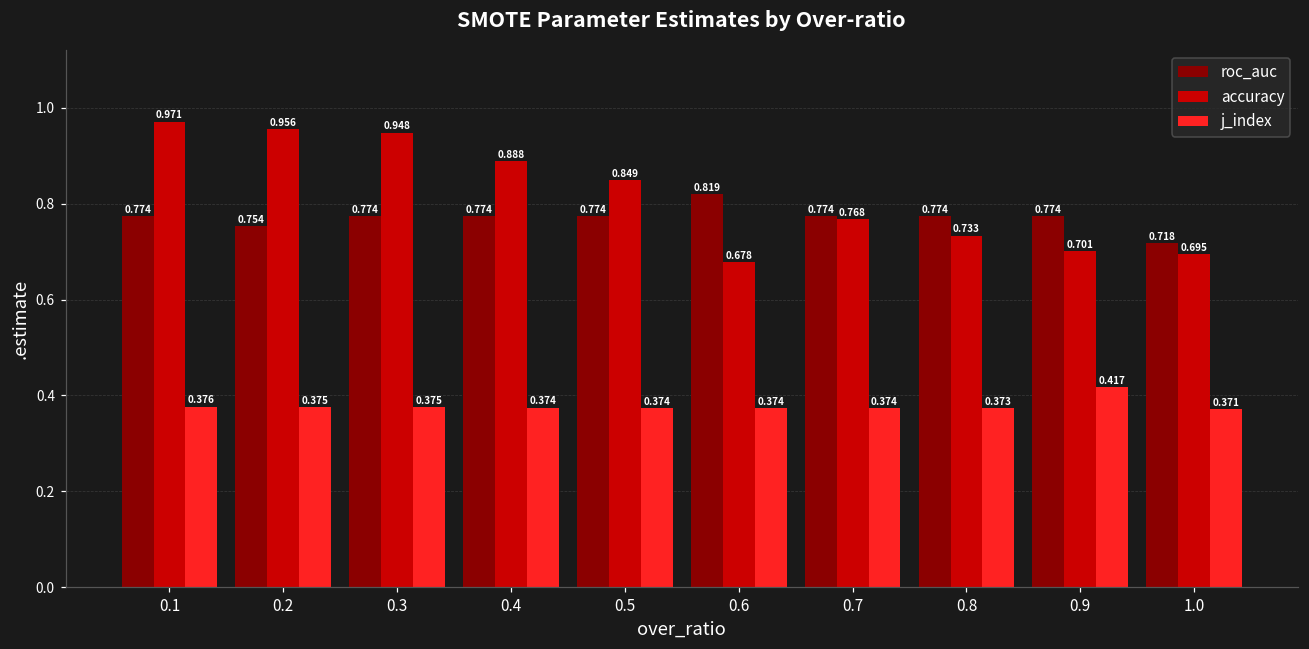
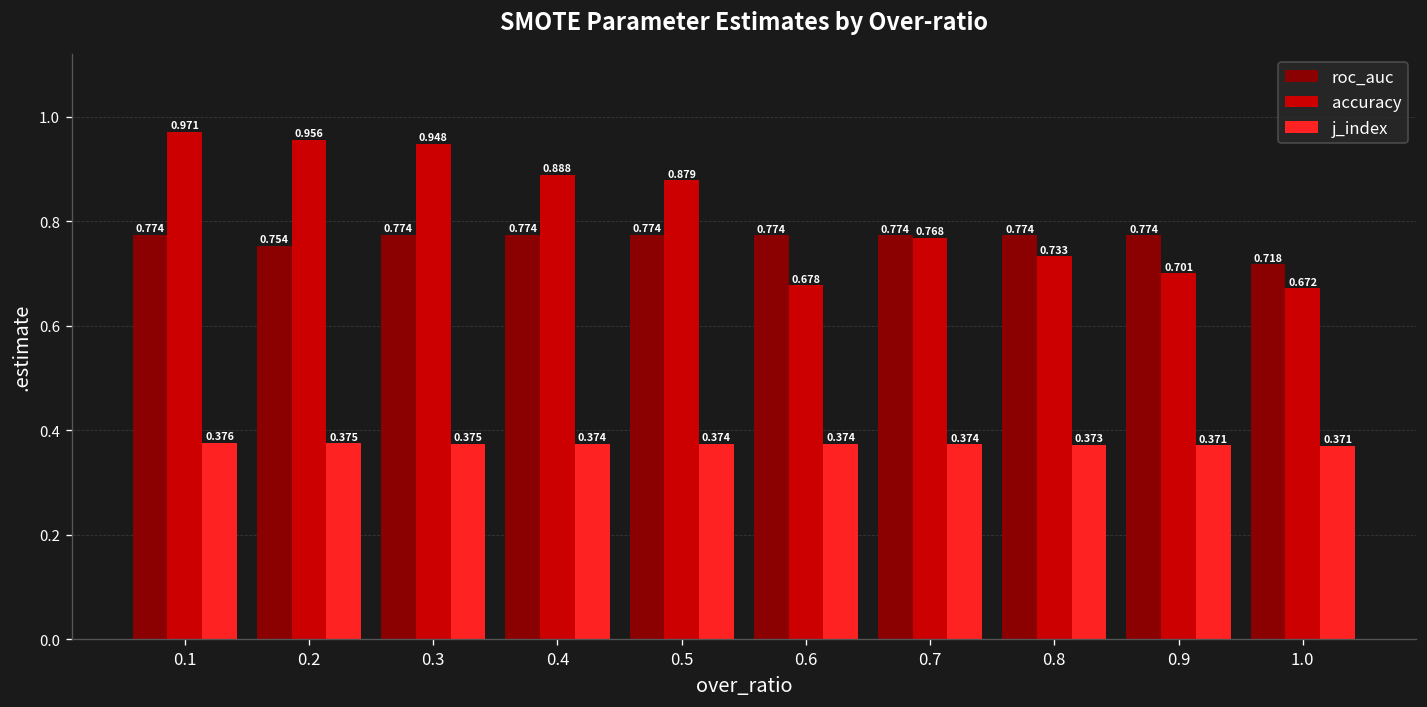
  {
    "roc_auc": {
      "0.1": 0.774,
      "0.2": 0.754,
      "0.3": 0.774,
      "0.4": 0.774,
      "0.5": 0.774,
-     "0.6": 0.819,
+     "0.6": 0.774,
      "0.7": 0.774,
      "0.8": 0.774,
      "0.9": 0.774,
      "1.0": 0.718
    },
    "accuracy": {
      "0.1": 0.971,
      "0.2": 0.956,
      "0.3": 0.948,
      "0.4": 0.888,
-     "0.5": 0.849,
+     "0.5": 0.879,
      "0.6": 0.678,
      "0.7": 0.768,
      "0.8": 0.733,
      "0.9": 0.701,
-     "1.0": 0.695
+     "1.0": 0.672
    },
    "j_index": {
      "0.1": 0.376,
      "0.2": 0.375,
      "0.3": 0.375,
      "0.4": 0.374,
      "0.5": 0.374,
      "0.6": 0.374,
      "0.7": 0.374,
      "0.8": 0.373,
-     "0.9": 0.417,
+     "0.9": 0.371,
      "1.0": 0.371
    }
  }
